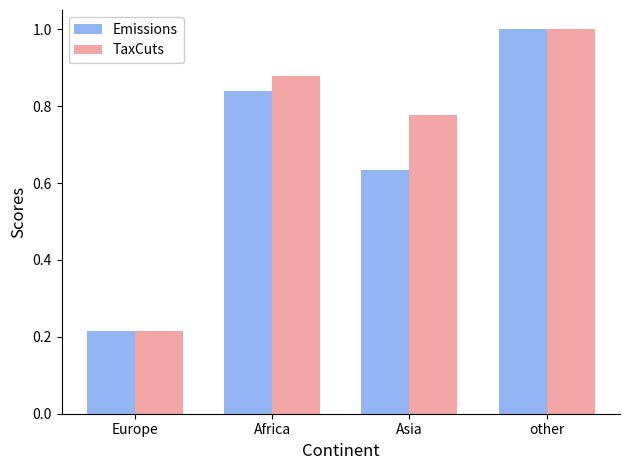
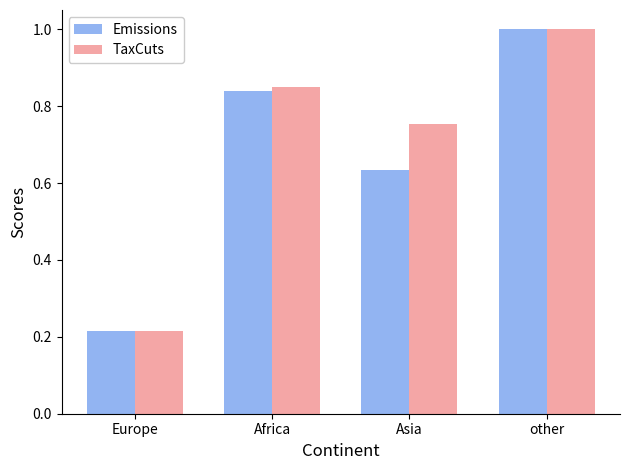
  {
    "Emissions": {
      "Europe": 0.21,
      "Africa": 0.84,
      "Asia": 0.63,
      "other": 1.00
    },
    "TaxCuts": {
      "Europe": 0.21,
-     "Africa": 0.88,
-     "Asia": 0.78,
+     "Africa": 0.85,
+     "Asia": 0.75,
      "other": 1.00
    }
  }
